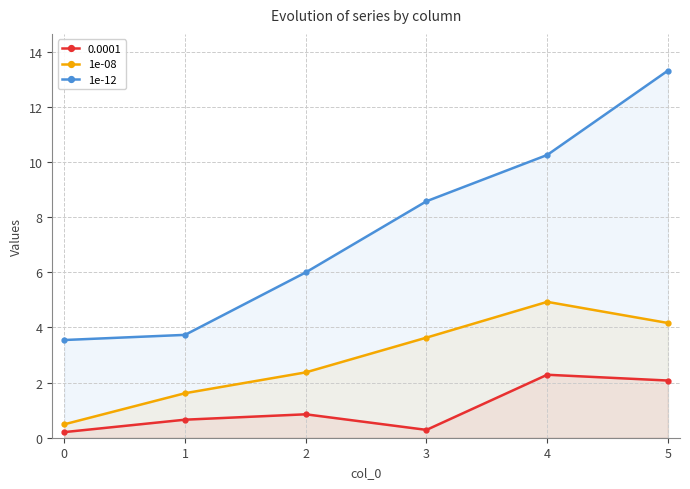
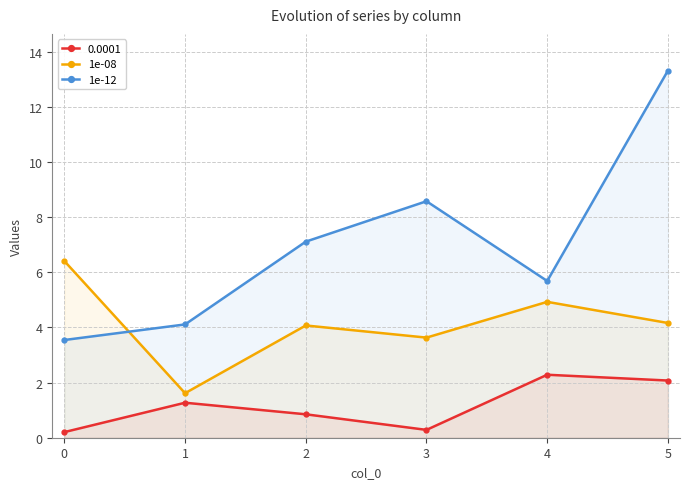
  {
    "0.0001": {
      "0": 0.2,
-     "1": 0.7,
+     "1": 1.3,
      "2": 0.8,
      "3": 0.3,
      "4": 2.3,
      "5": 2.1
    },
    "1e-08": {
-     "0": 0.5,
+     "0": 6.4,
      "1": 1.6,
-     "2": 2.4,
+     "2": 4.1,
      "3": 3.6,
      "4": 4.9,
      "5": 4.2
    },
    "1e-12": {
      "0": 3.5,
-     "1": 3.7,
-     "2": 6.0,
+     "1": 4.1,
+     "2": 7.1,
      "3": 8.6,
-     "4": 10.3,
+     "4": 5.7,
      "5": 13.3
    }
  }
